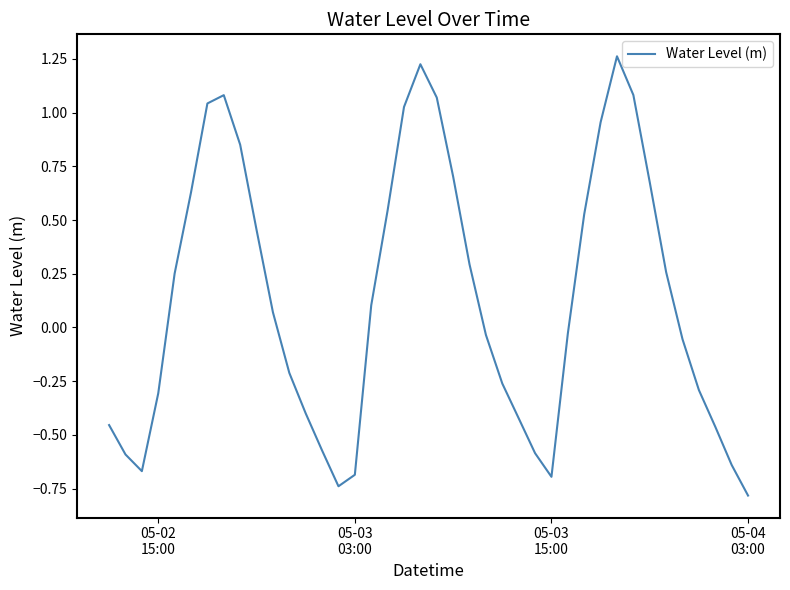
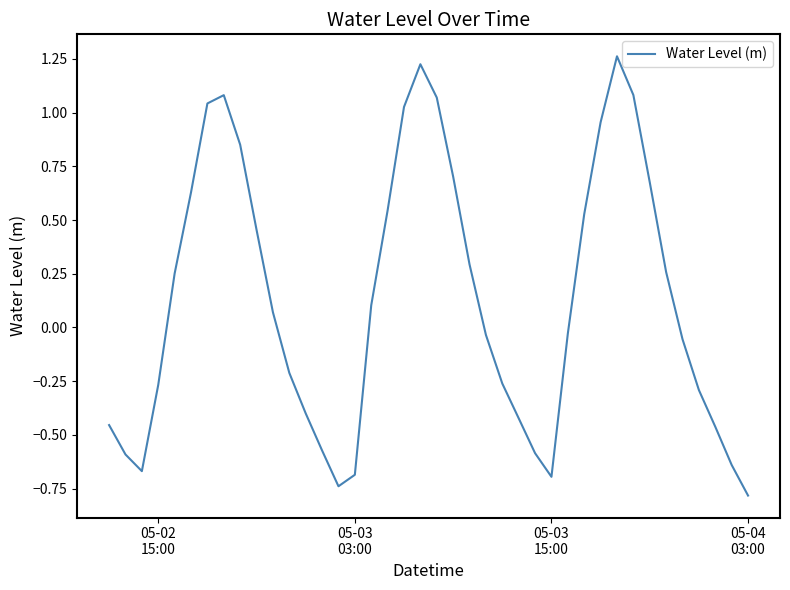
  {
-   "05-02 15:00": -0.31,
+   "05-02 15:00": -0.27,
    "05-03 03:00": -0.69,
    "05-03 15:00": -0.69,
    "05-04 03:00": -0.78
  }
